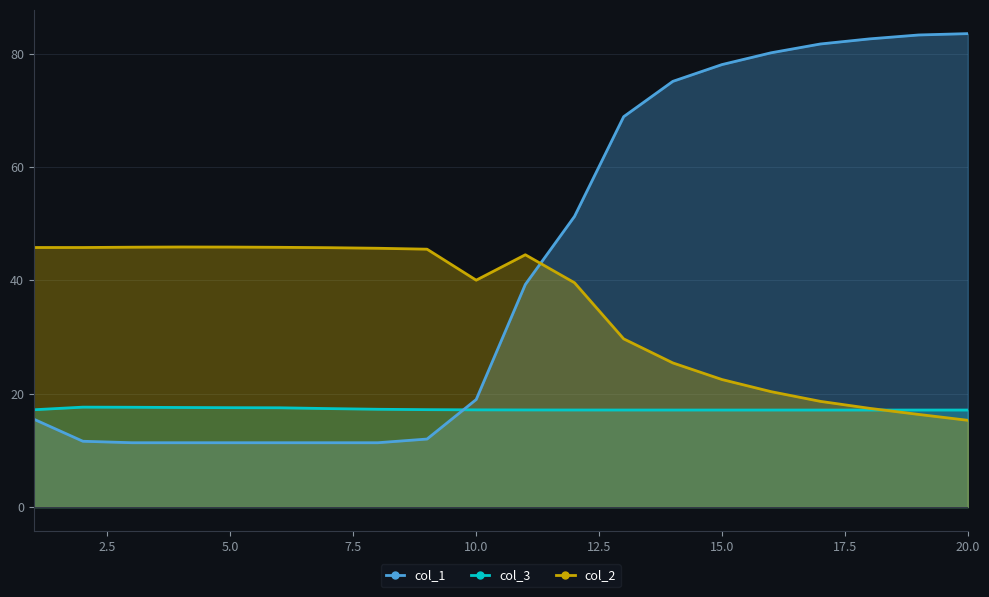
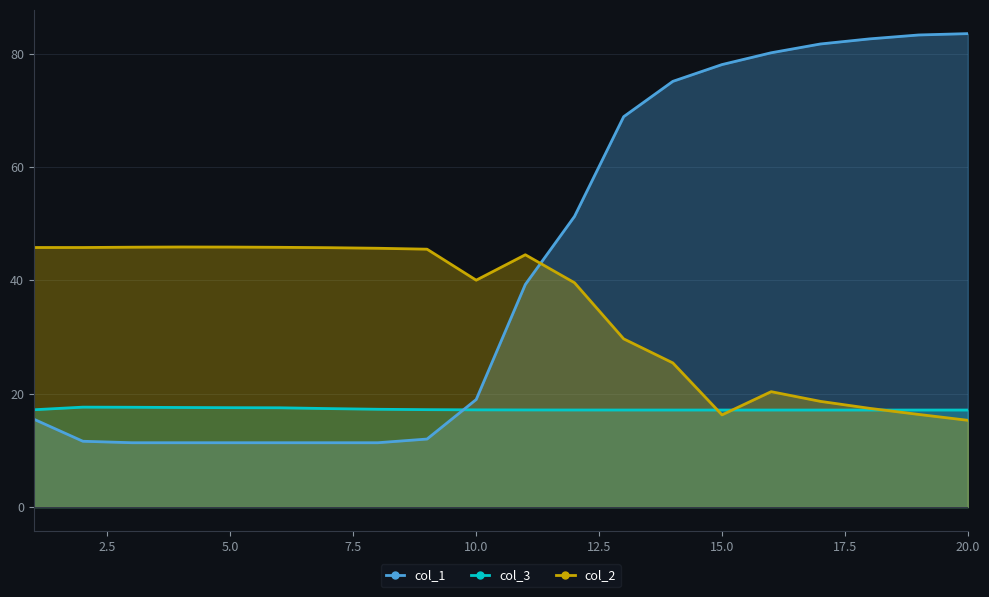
  {
    "col_2": {
      "5.0": 46,
      "10.0": 40,
-     "15.0": 22,
+     "15.0": 16,
      "20.0": 15
    }
  }
